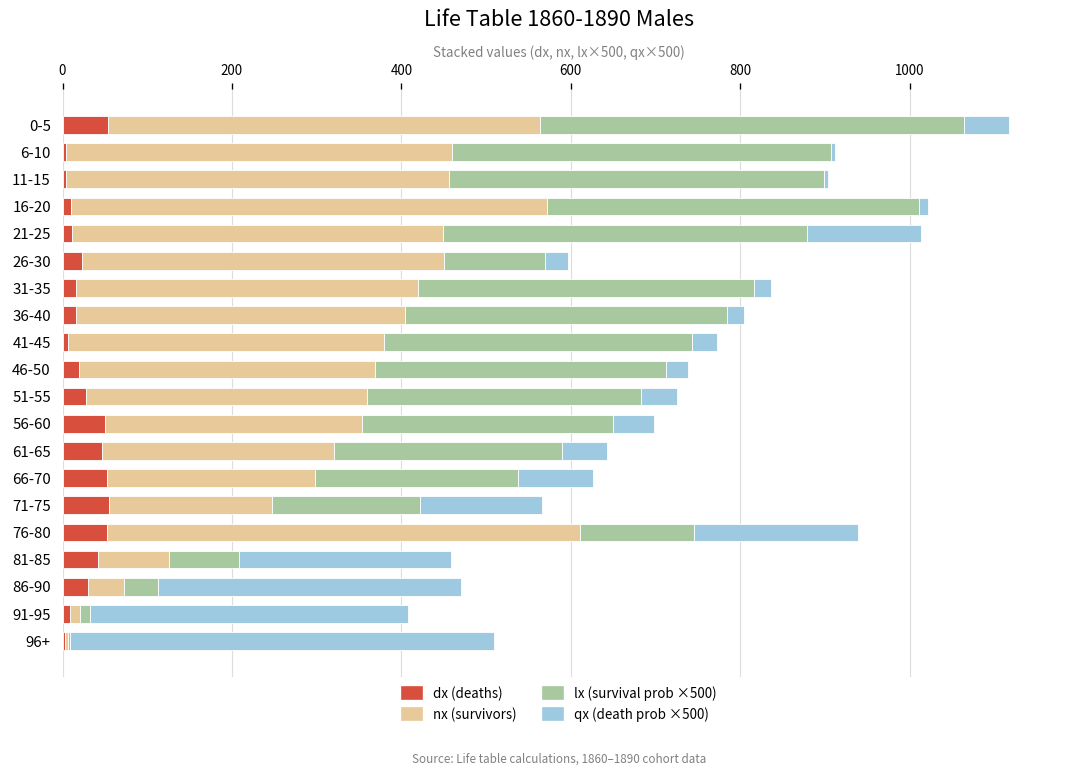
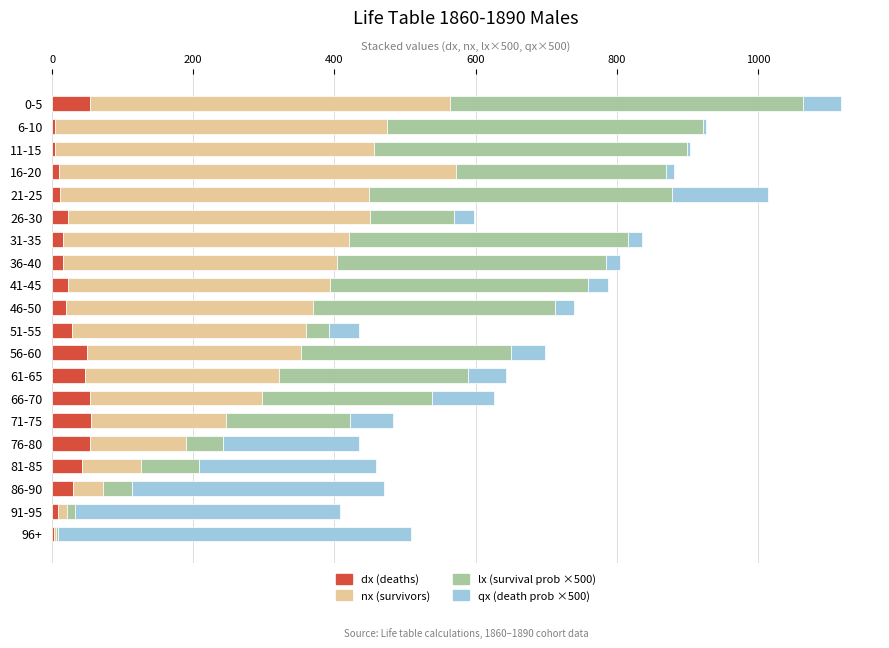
  {
    "dx (deaths)": {
      "0-5": 50,
      "6-10": 0,
      "11-15": 0,
      "16-20": 10,
      "21-25": 10,
      "26-30": 20,
      "31-35": 20,
      "36-40": 20,
-     "41-45": 10,
+     "41-45": 20,
      "46-50": 20,
      "51-55": 30,
      "56-60": 50,
      "61-65": 50,
      "66-70": 50,
      "71-75": 60,
      "76-80": 50,
      "81-85": 40,
      "86-90": 30,
      "91-95": 10
    },
    "nx (survivors)": {
      "0-5": 510,
-     "6-10": 460,
+     "6-10": 470,
      "11-15": 450,
      "16-20": 560,
      "21-25": 440,
      "26-30": 430,
      "31-35": 400,
      "36-40": 390,
      "41-45": 370,
      "46-50": 350,
      "51-55": 330,
      "56-60": 300,
      "61-65": 270,
      "66-70": 250,
      "71-75": 190,
-     "76-80": 560,
+     "76-80": 140,
      "81-85": 80,
      "86-90": 40,
      "91-95": 10
    },
    "lx (survival prob ×500)": {
      "0-5": 500,
      "6-10": 450,
      "11-15": 440,
-     "16-20": 440,
+     "16-20": 300,
      "21-25": 430,
      "26-30": 120,
      "31-35": 400,
      "36-40": 380,
      "41-45": 360,
      "46-50": 340,
-     "51-55": 320,
+     "51-55": 30,
      "56-60": 300,
      "61-65": 270,
      "66-70": 240,
      "71-75": 180,
-     "76-80": 130,
+     "76-80": 50,
      "81-85": 80,
      "86-90": 40,
      "91-95": 10
    },
    "qx (death prob ×500)": {
      "0-5": 50,
      "6-10": 0,
      "11-15": 0,
      "16-20": 10,
      "21-25": 140,
      "26-30": 30,
      "31-35": 20,
      "36-40": 20,
      "41-45": 30,
      "46-50": 30,
      "51-55": 40,
      "56-60": 50,
      "61-65": 50,
      "66-70": 90,
-     "71-75": 140,
+     "71-75": 60,
      "76-80": 190,
      "81-85": 250,
      "86-90": 360,
      "91-95": 380,
      "96+": 500
    }
  }
